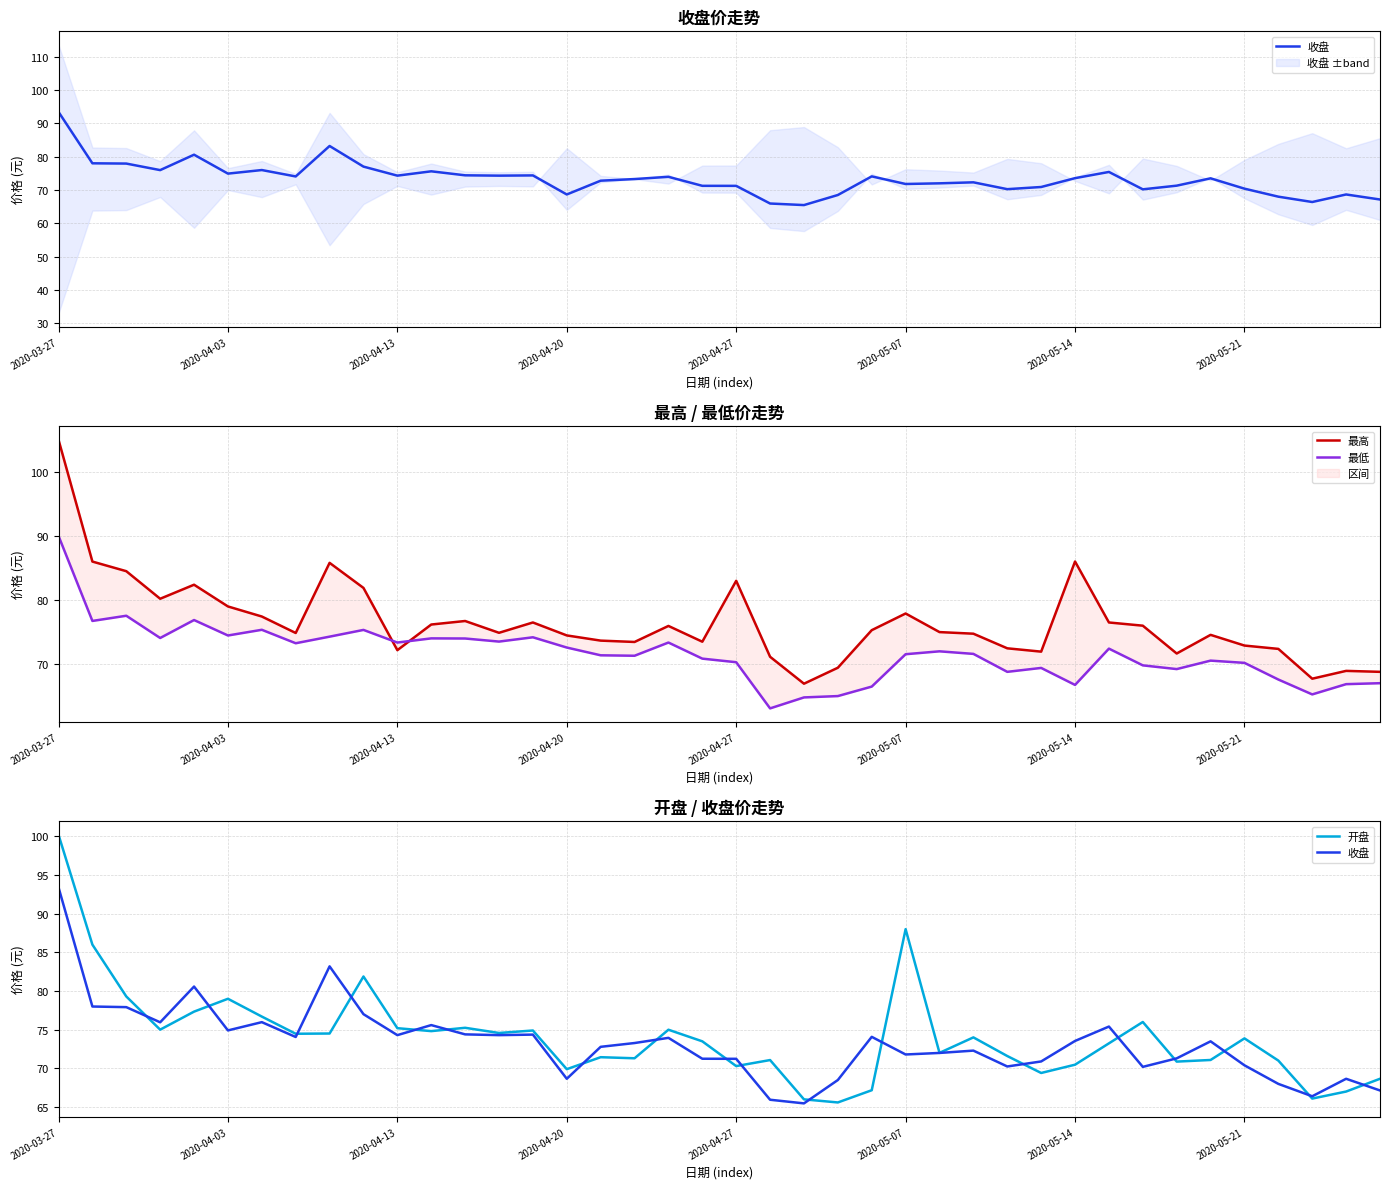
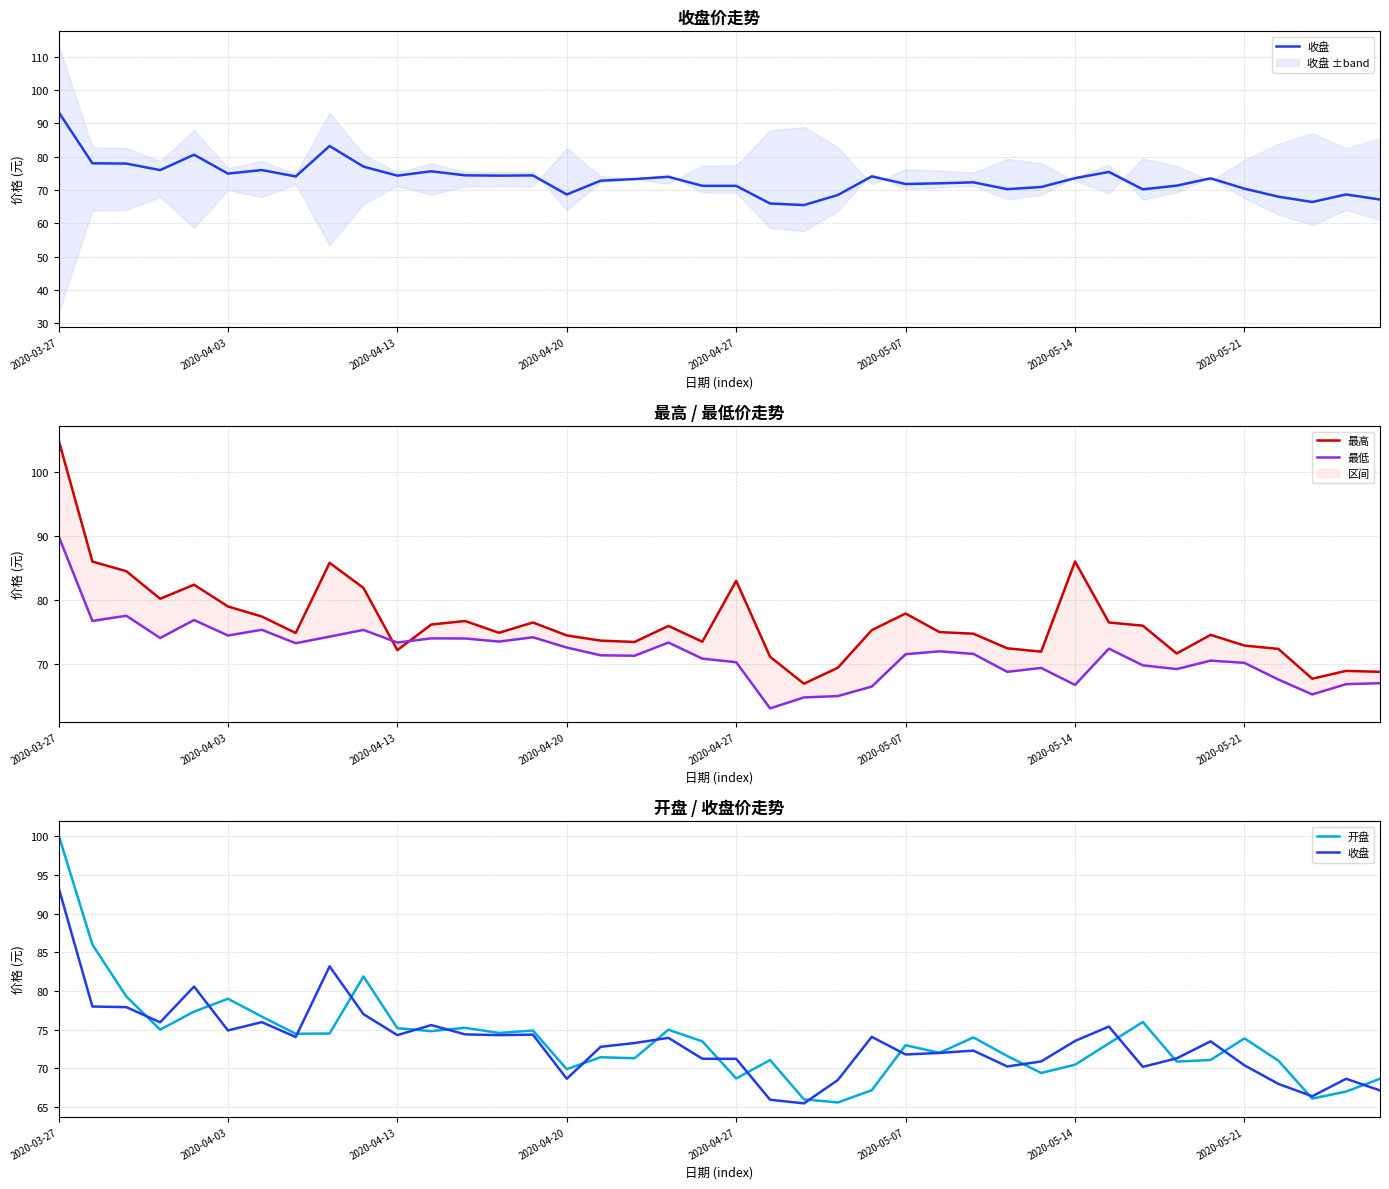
  {
    "收盘价走势": {
      "收盘": {
        "2020-03-27": 93,
        "2020-04-03": 75,
        "2020-04-13": 74,
        "2020-04-20": 69,
        "2020-04-27": 71,
        "2020-05-07": 72,
        "2020-05-21": 70
      }
    },
    "最高 / 最低价走势": {
      "最高": {
        "2020-04-13": 72
      },
      "最低": {
        "2020-03-27": 90,
        "2020-04-03": 74,
        "2020-04-20": 73,
        "2020-04-27": 70,
        "2020-05-07": 72,
        "2020-05-14": 67,
        "2020-05-21": 70
      }
    },
    "开盘 / 收盘价走势": {
      "开盘": {
        "2020-03-27": 100,
        "2020-04-03": 79,
        "2020-04-13": 75,
        "2020-04-20": 70,
-       "2020-04-27": 70,
-       "2020-05-07": 88,
+       "2020-04-27": 69,
+       "2020-05-07": 73,
        "2020-05-14": 70,
        "2020-05-21": 74
      },
      "收盘": {
        "2020-03-27": 93,
        "2020-04-03": 75,
        "2020-04-13": 74,
        "2020-04-20": 69,
        "2020-04-27": 71,
        "2020-05-07": 72,
        "2020-05-14": 74,
        "2020-05-21": 70
      }
    }
  }
